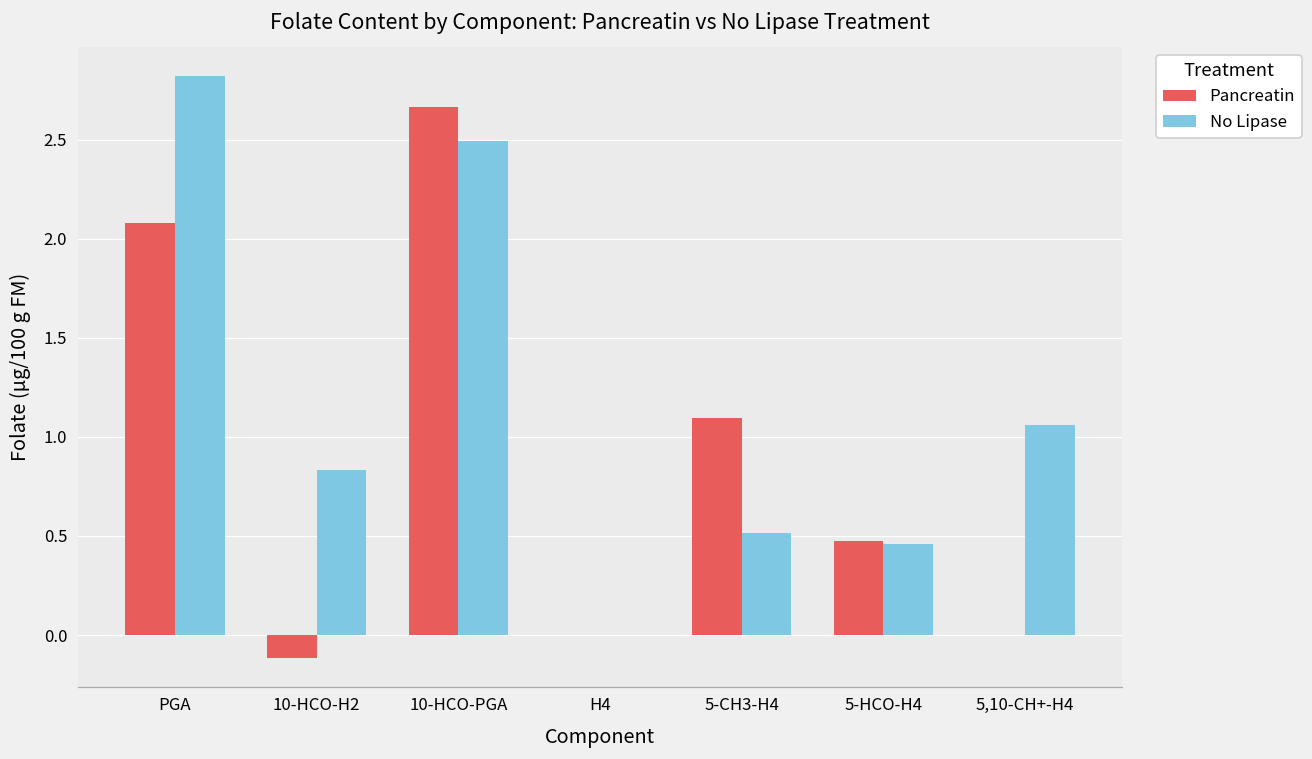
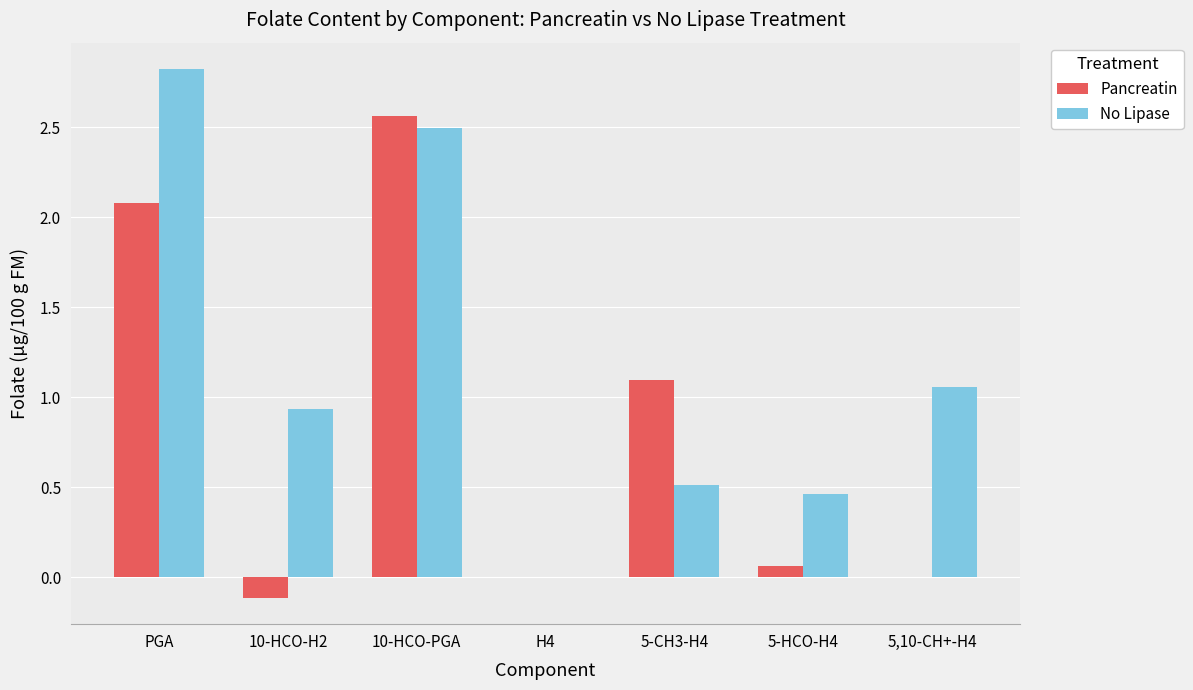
  {
    "Pancreatin": {
      "PGA": 2.08,
      "10-HCO-H2": -0.11,
-     "10-HCO-PGA": 2.67,
+     "10-HCO-PGA": 2.56,
      "H4": 0.00,
      "5-CH3-H4": 1.09,
-     "5-HCO-H4": 0.47,
+     "5-HCO-H4": 0.06,
      "5,10-CH+-H4": 0.00
    },
    "No Lipase": {
      "PGA": 2.82,
-     "10-HCO-H2": 0.83,
+     "10-HCO-H2": 0.94,
      "10-HCO-PGA": 2.49,
      "H4": 0.00,
      "5-CH3-H4": 0.51,
      "5-HCO-H4": 0.46,
      "5,10-CH+-H4": 1.06
    }
  }
